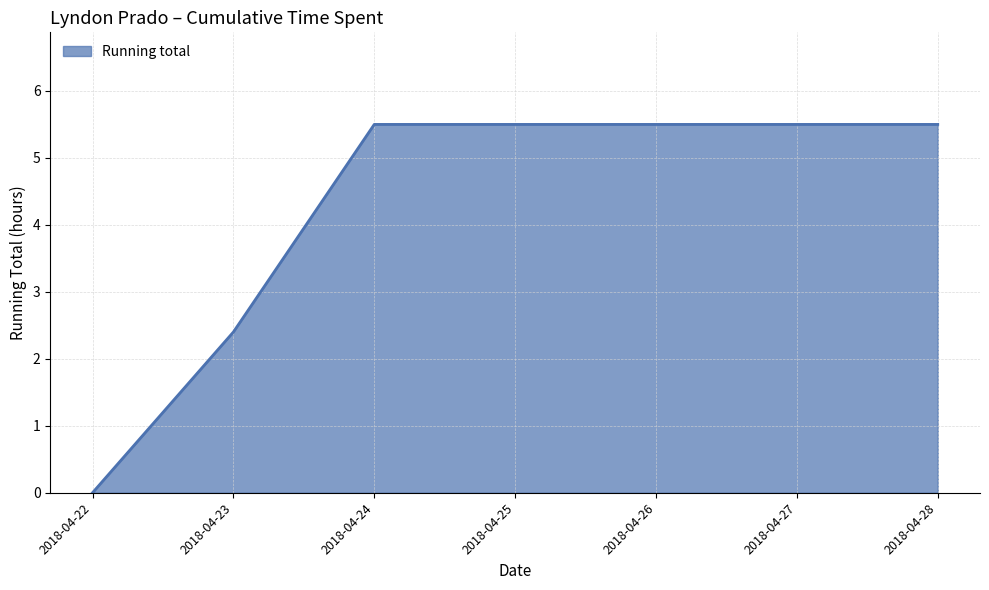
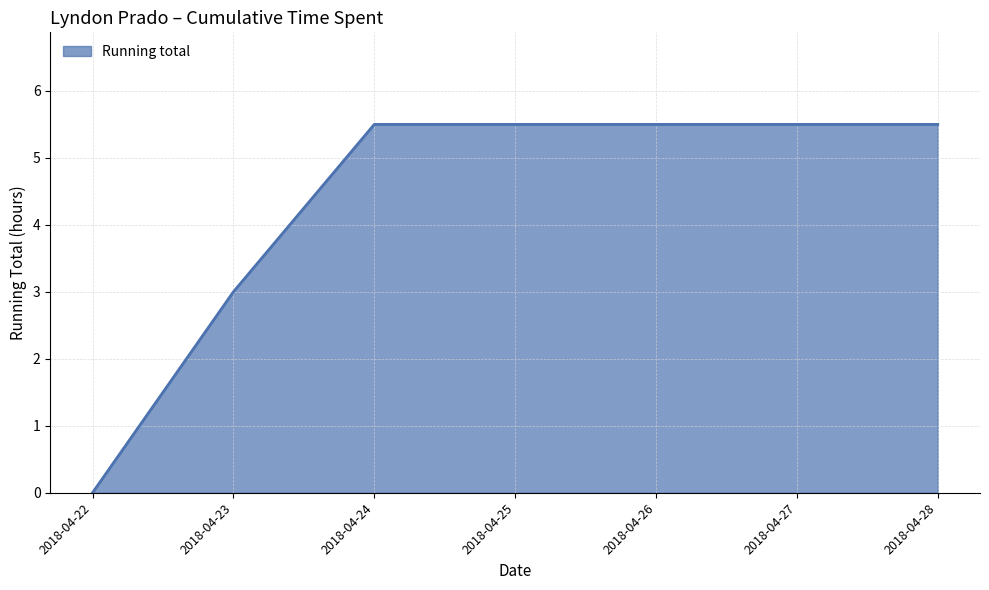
  {
    "2018-04-22": 0.0,
-   "2018-04-23": 2.4,
+   "2018-04-23": 3.0,
    "2018-04-24": 5.5,
    "2018-04-25": 5.5,
    "2018-04-26": 5.5,
    "2018-04-27": 5.5,
    "2018-04-28": 5.5
  }
